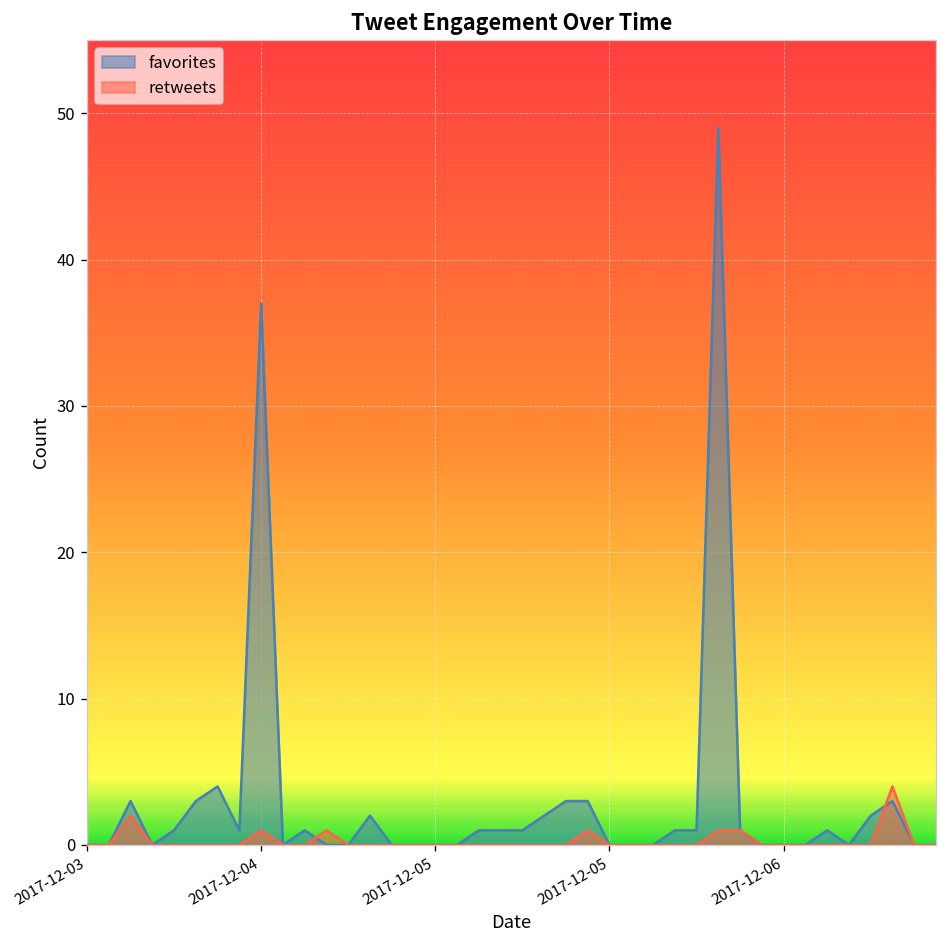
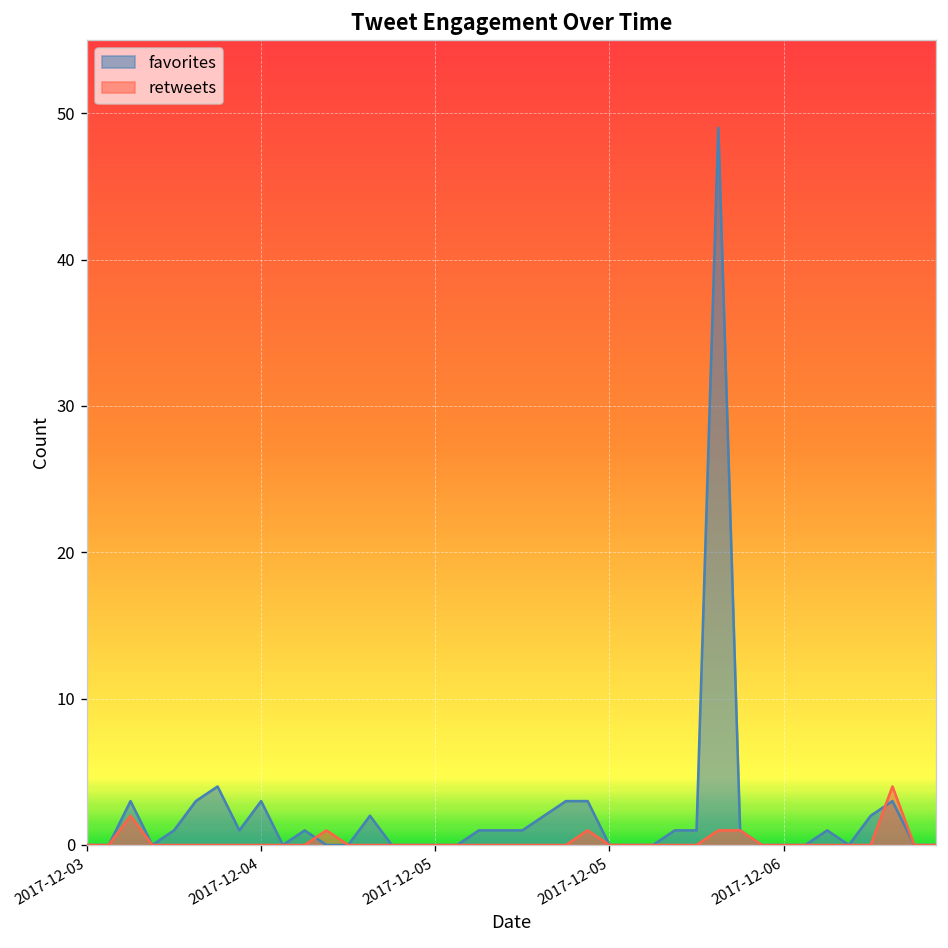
  {
    "favorites": {
-     "2017-12-04": 37
+     "2017-12-04": 3
    },
    "retweets": {
-     "2017-12-04": 1
+     "2017-12-04": 0
    }
  }
